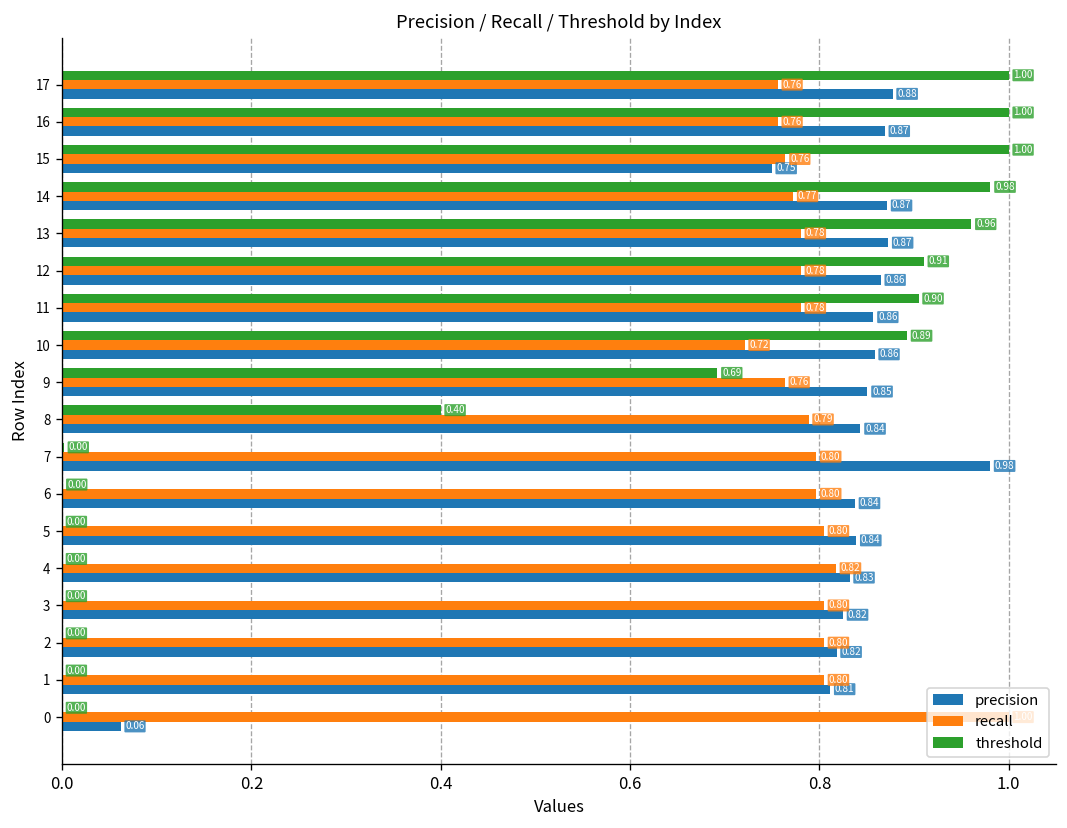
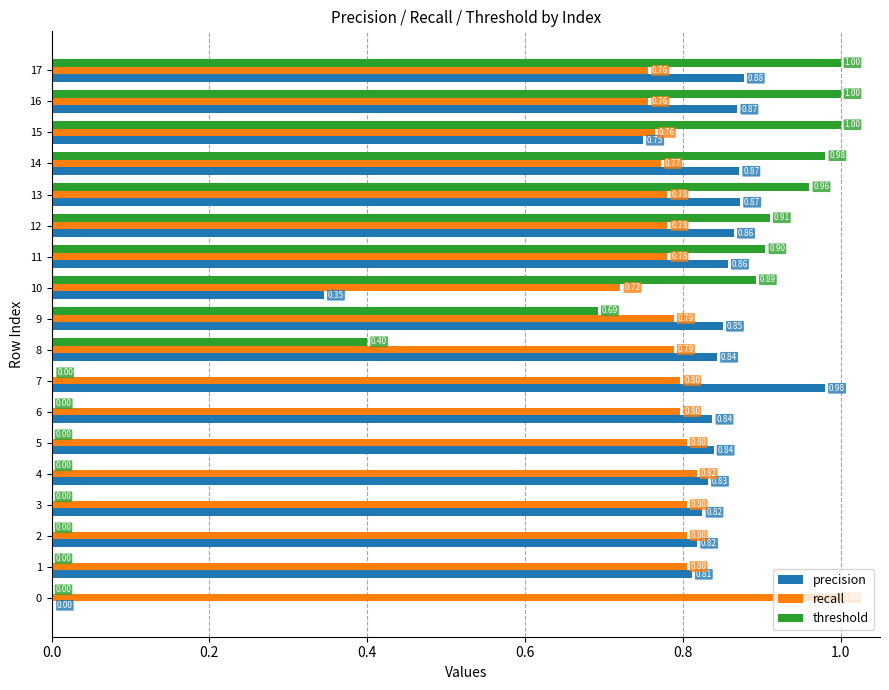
  {
    "precision": {
-     "10": 0.86,
-     "0": 0.06
+     "10": 0.35,
+     "0": 0.00
    },
    "recall": {
-     "9": 0.76
+     "9": 0.79
    }
  }
